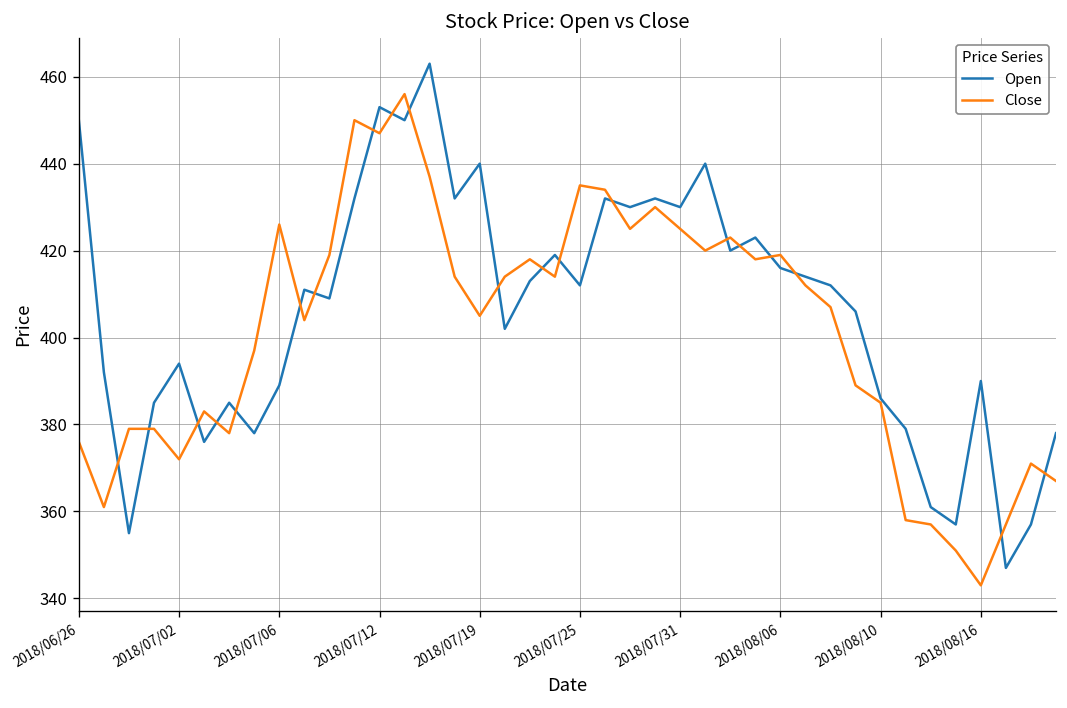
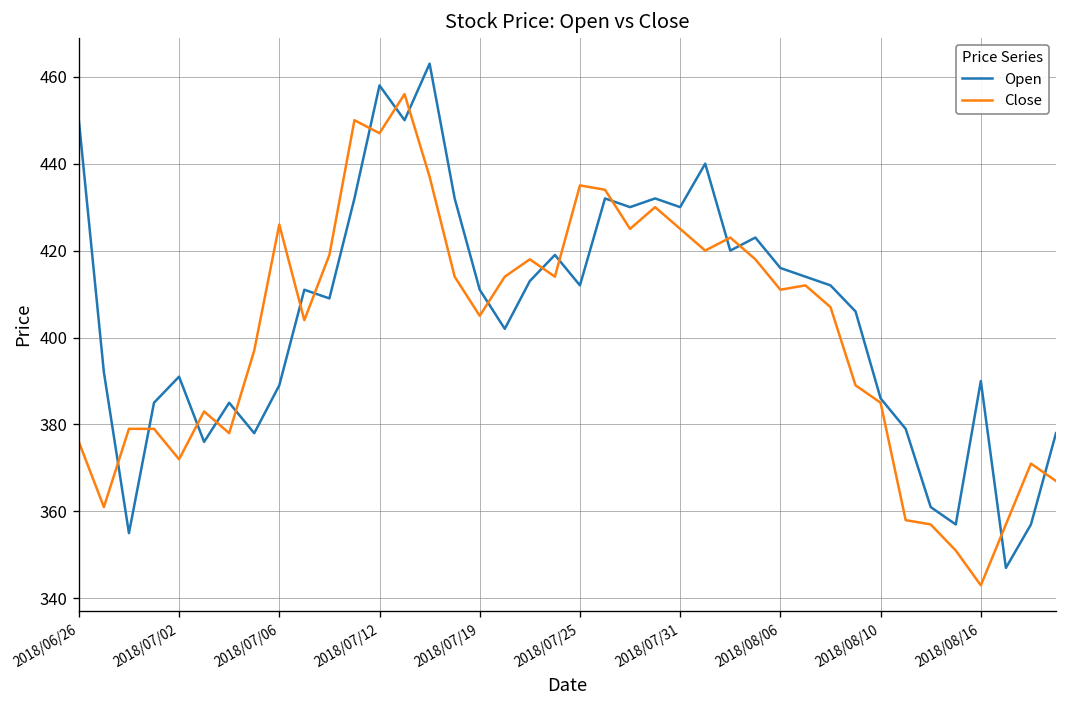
  {
    "Open": {
      "2018/06/26": 450,
-     "2018/07/02": 394,
+     "2018/07/02": 391,
      "2018/07/06": 389,
-     "2018/07/12": 453,
-     "2018/07/19": 440,
+     "2018/07/12": 458,
+     "2018/07/19": 411,
      "2018/07/25": 412,
      "2018/07/31": 430,
      "2018/08/06": 416,
      "2018/08/10": 386,
      "2018/08/16": 390
    },
    "Close": {
      "2018/06/26": 376,
      "2018/07/02": 372,
      "2018/07/06": 426,
      "2018/07/12": 447,
      "2018/07/19": 405,
      "2018/07/25": 435,
      "2018/07/31": 425,
-     "2018/08/06": 419,
+     "2018/08/06": 411,
      "2018/08/10": 385,
      "2018/08/16": 343
    }
  }
